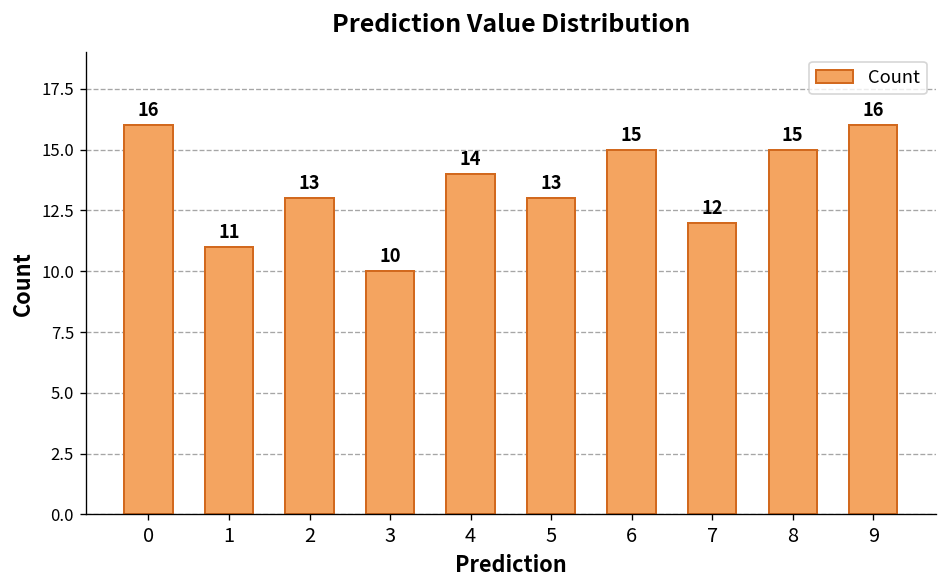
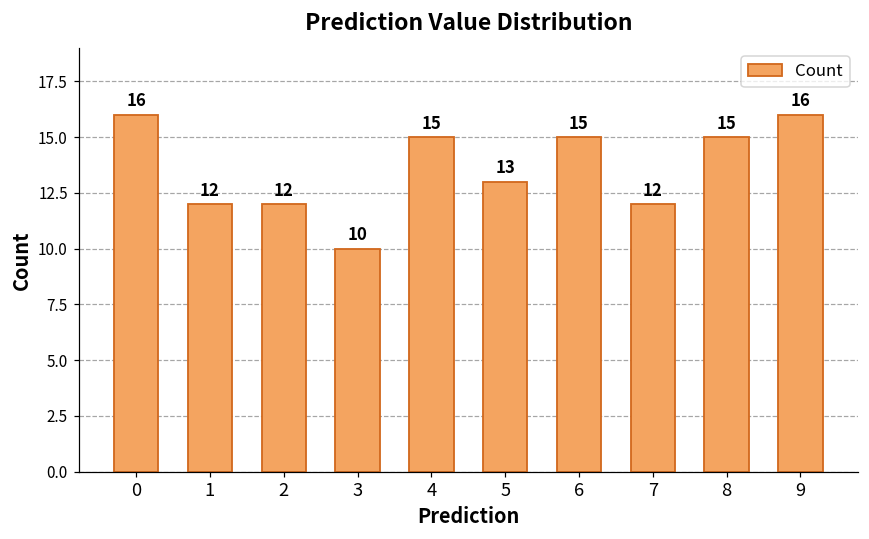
  {
    "0": 16,
-   "1": 11,
-   "2": 13,
+   "1": 12,
+   "2": 12,
    "3": 10,
-   "4": 14,
+   "4": 15,
    "5": 13,
    "6": 15,
    "7": 12,
    "8": 15,
    "9": 16
  }
